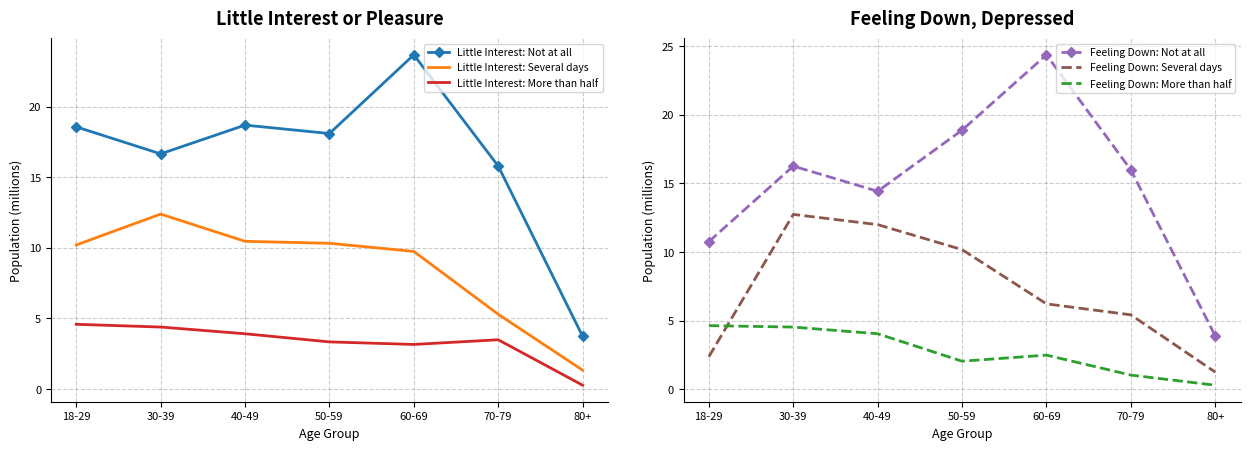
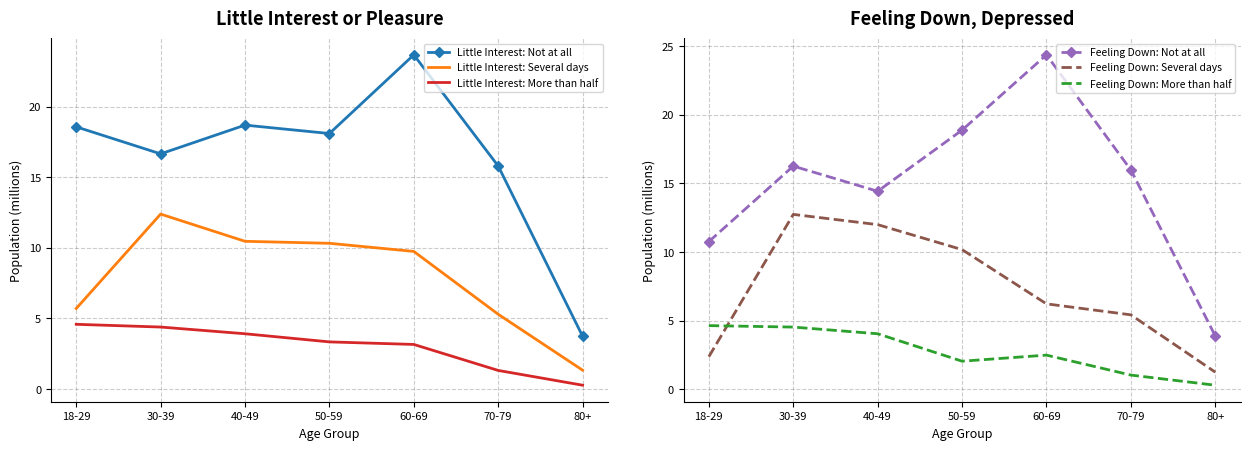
  {
    "Little Interest or Pleasure": {
      "Little Interest: Not at all": {
        "18-29": 18.6,
        "30-39": 16.7,
        "40-49": 18.7,
        "50-59": 18.1,
        "60-69": 23.7,
        "70-79": 15.8,
        "80+": 3.7
      },
      "Little Interest: Several days": {
-       "18-29": 10.2,
+       "18-29": 5.7,
        "30-39": 12.4,
        "40-49": 10.5,
        "50-59": 10.3,
        "60-69": 9.8,
        "70-79": 5.3,
        "80+": 1.3
      },
      "Little Interest: More than half": {
        "18-29": 4.6,
        "30-39": 4.4,
        "40-49": 3.9,
        "50-59": 3.3,
        "60-69": 3.2,
-       "70-79": 3.5,
+       "70-79": 1.3,
        "80+": 0.3
      }
    },
    "Feeling Down, Depressed": {
      "Feeling Down: Not at all": {
        "18-29": 10.8,
        "30-39": 16.3,
        "40-49": 14.4,
        "50-59": 18.9,
        "60-69": 24.4,
        "70-79": 16.0,
        "80+": 3.9
      },
      "Feeling Down: Several days": {
        "18-29": 2.4,
        "30-39": 12.7,
        "40-49": 12.0,
        "50-59": 10.2,
        "60-69": 6.2,
        "70-79": 5.4,
        "80+": 1.2
      },
      "Feeling Down: More than half": {
        "18-29": 4.6,
        "30-39": 4.5,
        "40-49": 4.0,
        "50-59": 2.0,
        "60-69": 2.5,
        "70-79": 1.0,
        "80+": 0.3
      }
    }
  }
